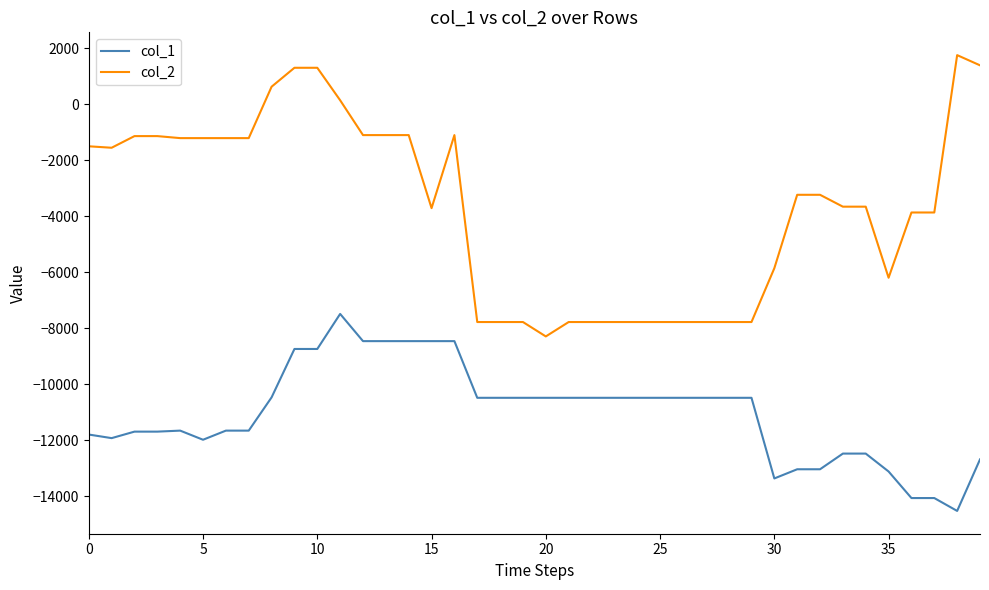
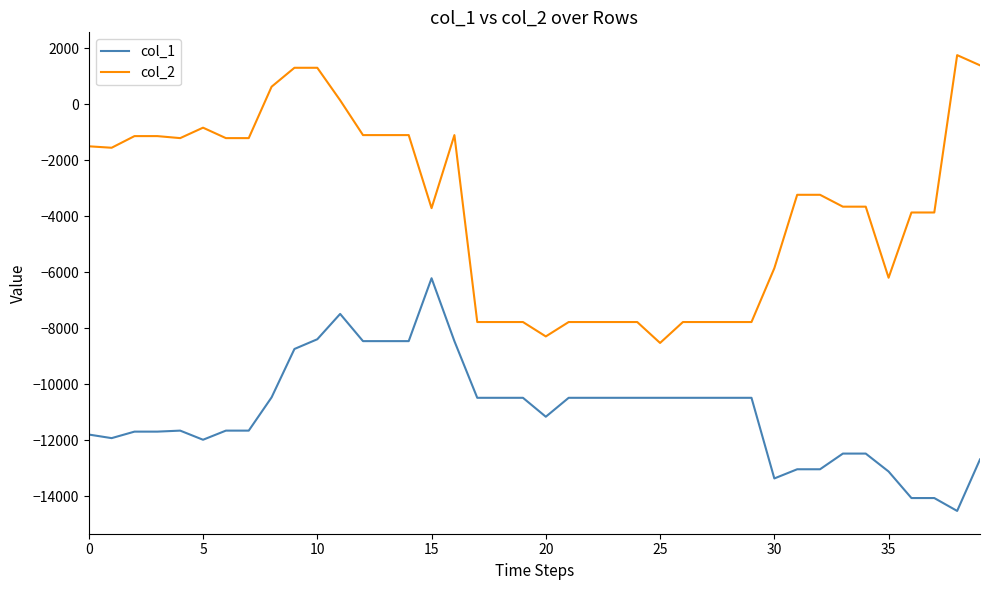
  {
    "col_1": {
      "0": -11800,
      "5": -12000,
-     "10": -8700,
-     "15": -8500,
-     "20": -10500,
+     "10": -8400,
+     "15": -6200,
+     "20": -11200,
      "25": -10500,
      "30": -13400,
      "35": -13100
    },
    "col_2": {
      "0": -1500,
-     "5": -1200,
+     "5": -800,
      "10": 1300,
      "15": -3700,
      "20": -8300,
-     "25": -7800,
+     "25": -8500,
      "30": -5900,
      "35": -6200
    }
  }
